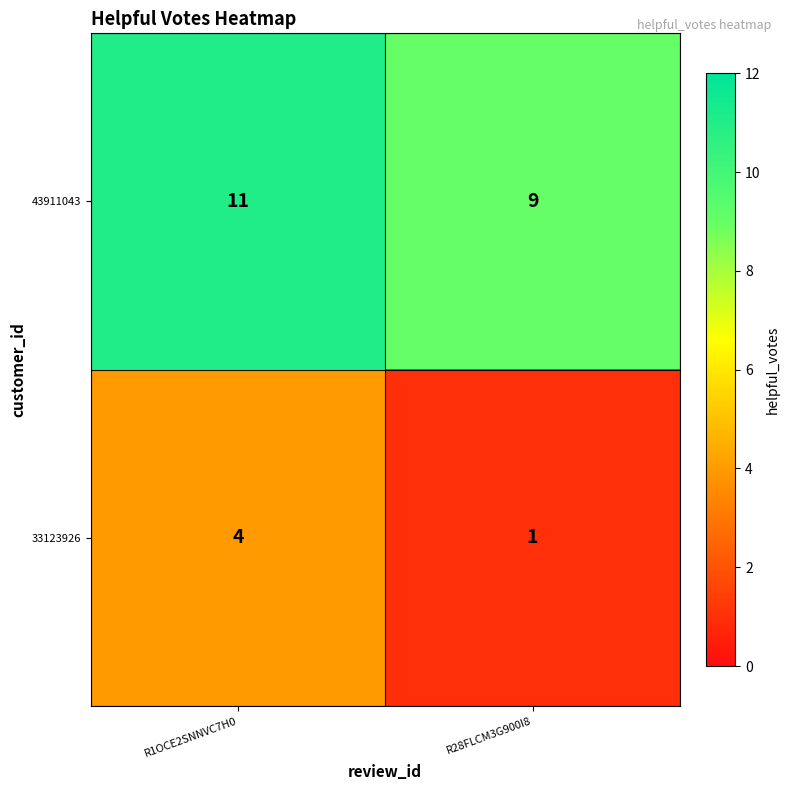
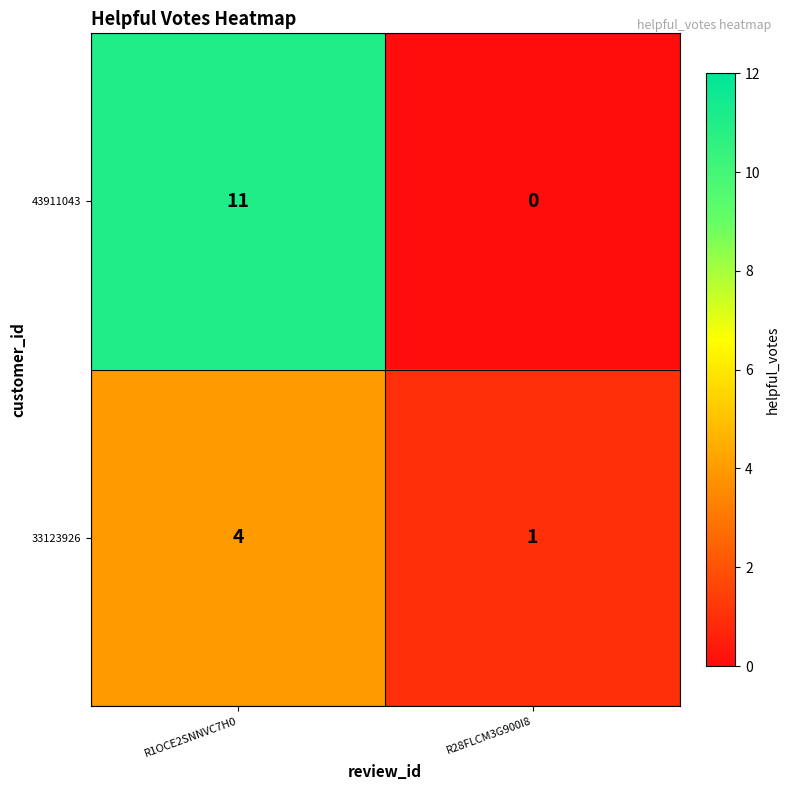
  {
    "43911043": {
      "R1OCE2SNNVC7H0": 11,
-     "R28FLCM3G900I8": 9
+     "R28FLCM3G900I8": 0
    },
    "33123926": {
      "R1OCE2SNNVC7H0": 4,
      "R28FLCM3G900I8": 1
    }
  }
